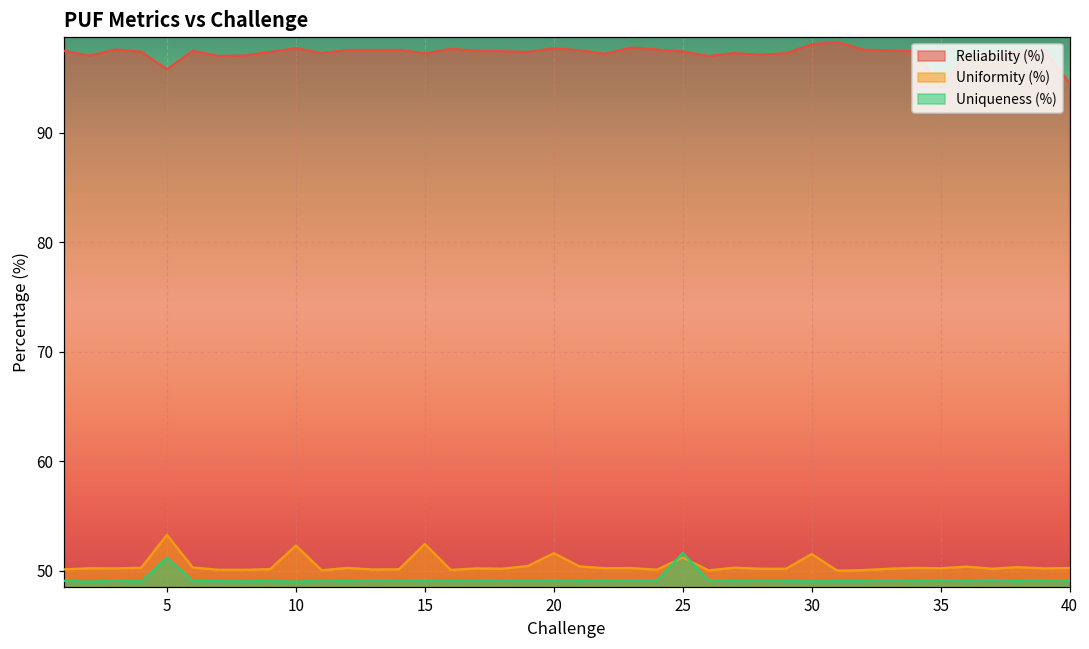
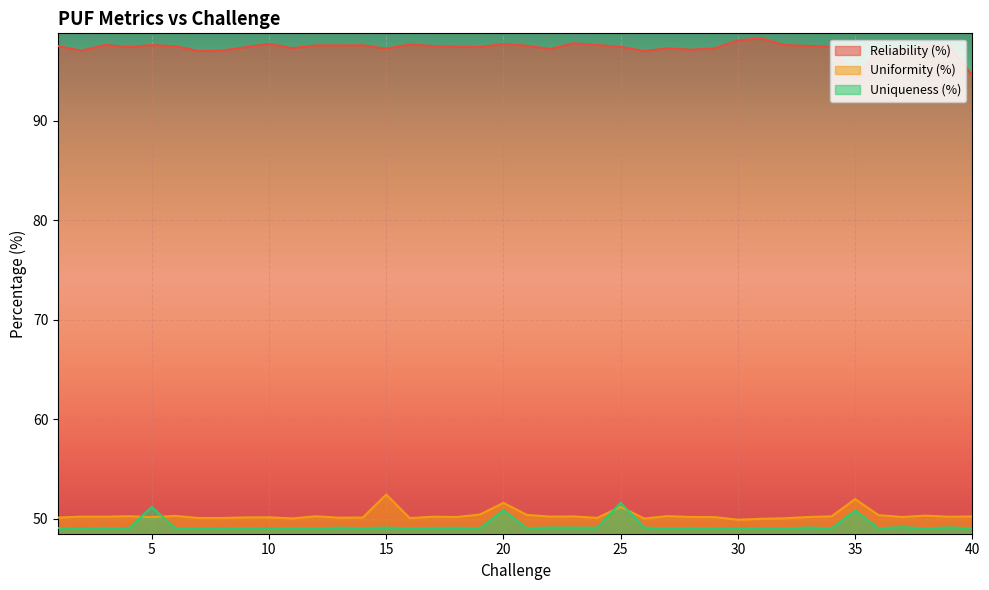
  {
    "Reliability (%)": {
-     "5": 96,
+     "5": 98,
      "10": 98,
      "15": 97,
      "20": 98,
      "25": 97,
      "30": 98,
      "40": 95
    },
    "Uniformity (%)": {
-     "5": 53,
-     "10": 52,
+     "5": 50,
+     "10": 50,
      "15": 52,
      "20": 52,
      "25": 51,
-     "30": 52,
-     "35": 50,
+     "30": 50,
+     "35": 52,
      "40": 50
    },
    "Uniqueness (%)": {
      "5": 51,
      "10": 49,
      "15": 49,
-     "20": 49,
+     "20": 51,
      "25": 52,
      "30": 49,
-     "35": 49,
+     "35": 51,
      "40": 49
    }
  }
